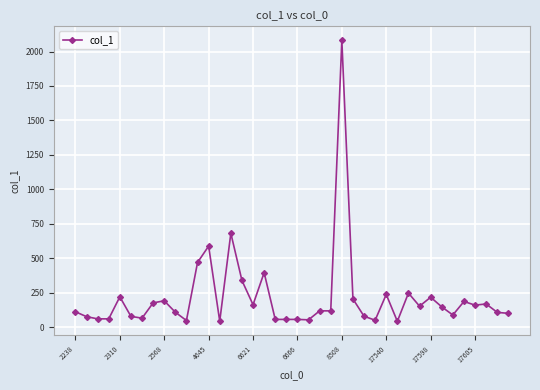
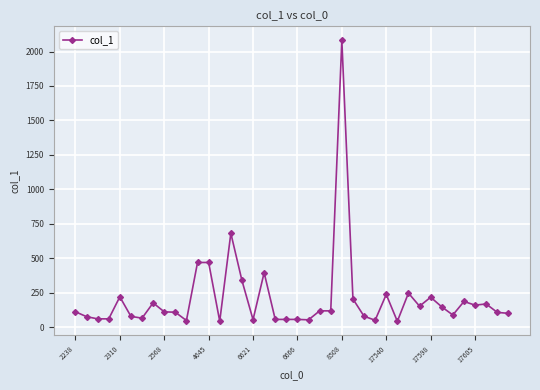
  {
    "2238": 110,
    "2310": 220,
-   "2568": 190,
-   "4645": 590,
-   "6621": 160,
+   "2568": 110,
+   "4645": 470,
+   "6621": 50,
    "6666": 60,
    "8508": 2080,
    "17540": 240,
    "17598": 220,
    "17605": 160
  }
